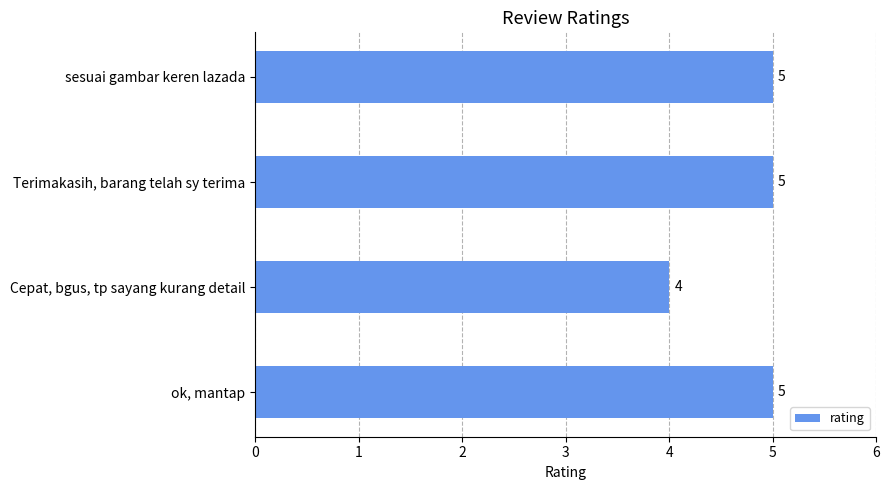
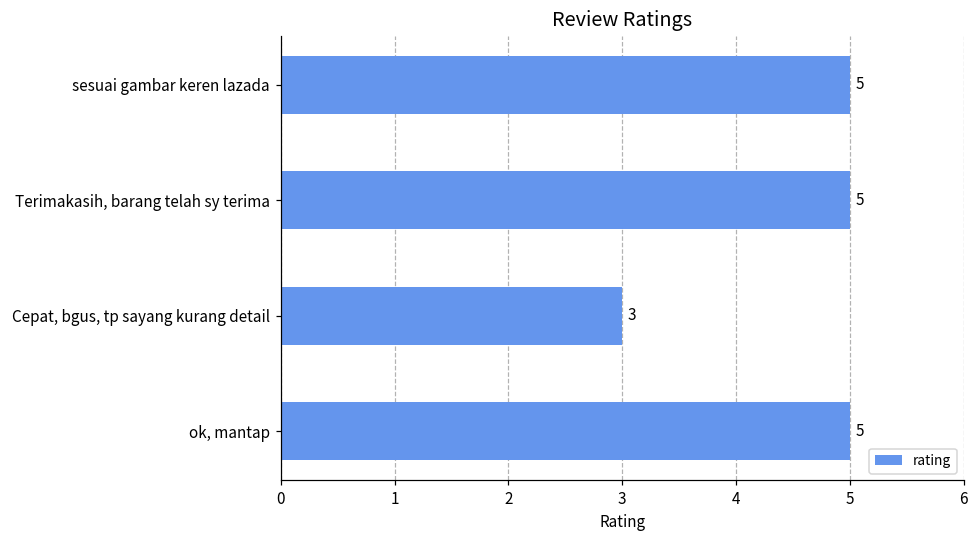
  {
    "sesuai gambar keren lazada": 5,
    "Terimakasih, barang telah sy terima": 5,
-   "Cepat, bgus, tp sayang kurang detail": 4,
+   "Cepat, bgus, tp sayang kurang detail": 3,
    "ok, mantap": 5
  }
